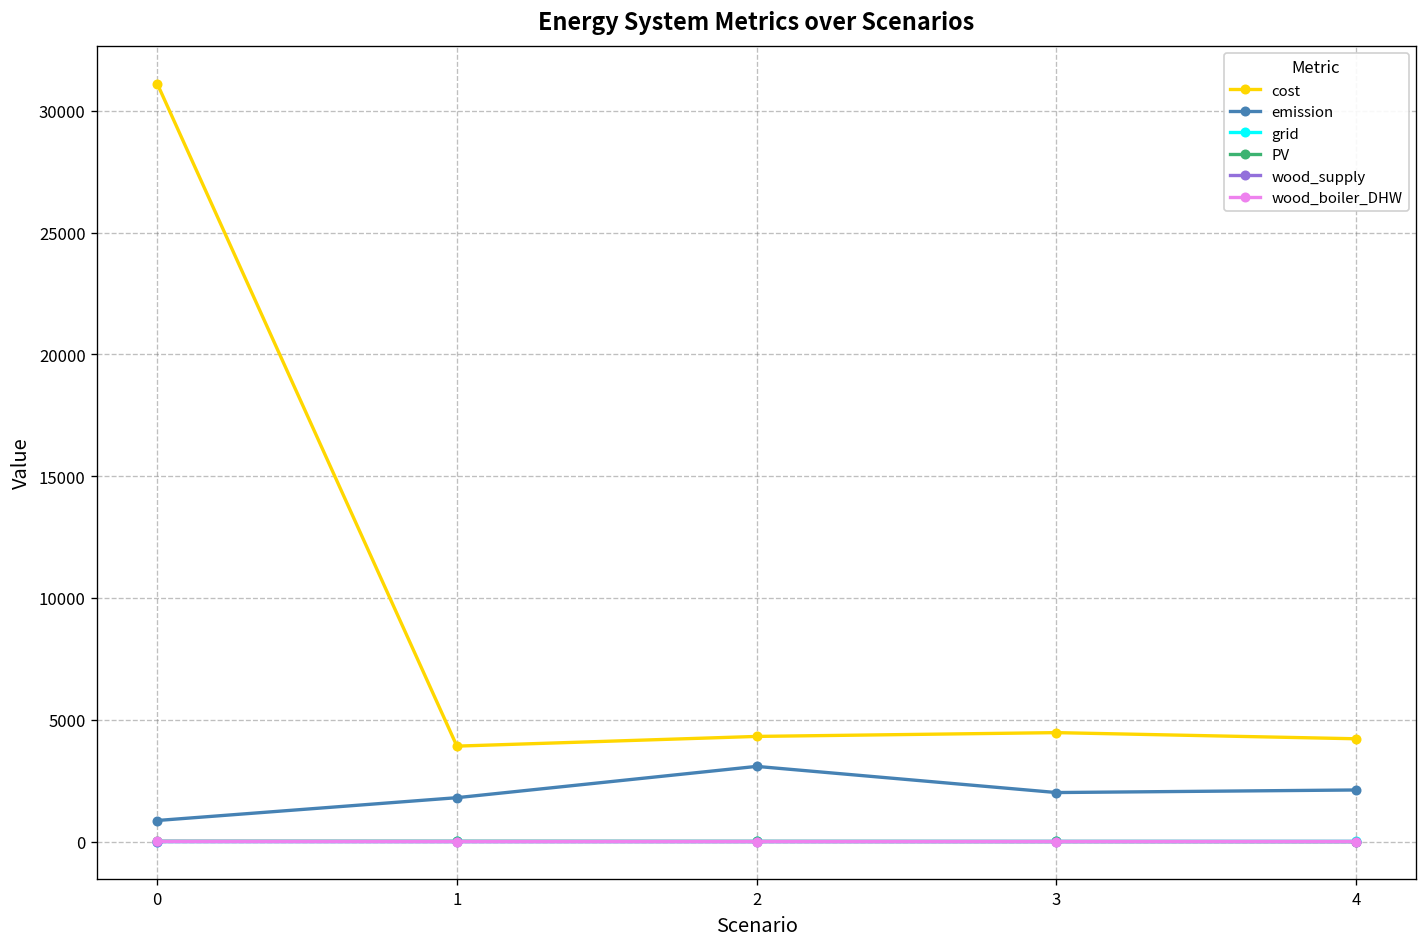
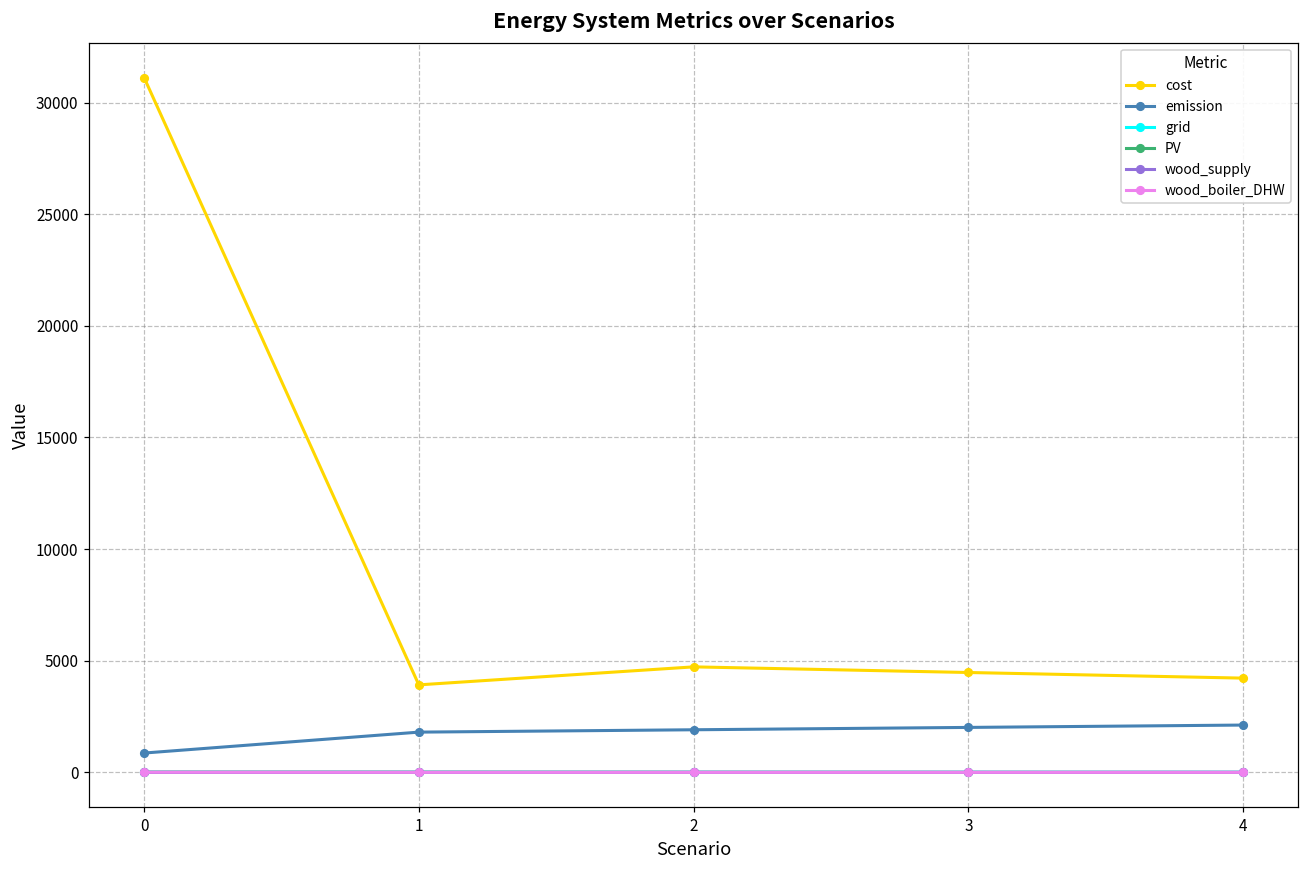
  {
    "cost": {
      "0": 31100,
      "1": 3900,
-     "2": 4300,
+     "2": 4700,
      "3": 4500,
      "4": 4200
    },
    "emission": {
      "0": 900,
      "1": 1800,
-     "2": 3100,
+     "2": 1900,
      "3": 2000,
      "4": 2100
    },
    "wood_boiler_DHW": {
      "0": 0,
      "1": 0,
      "2": 0,
      "3": 0,
      "4": 0
    }
  }
